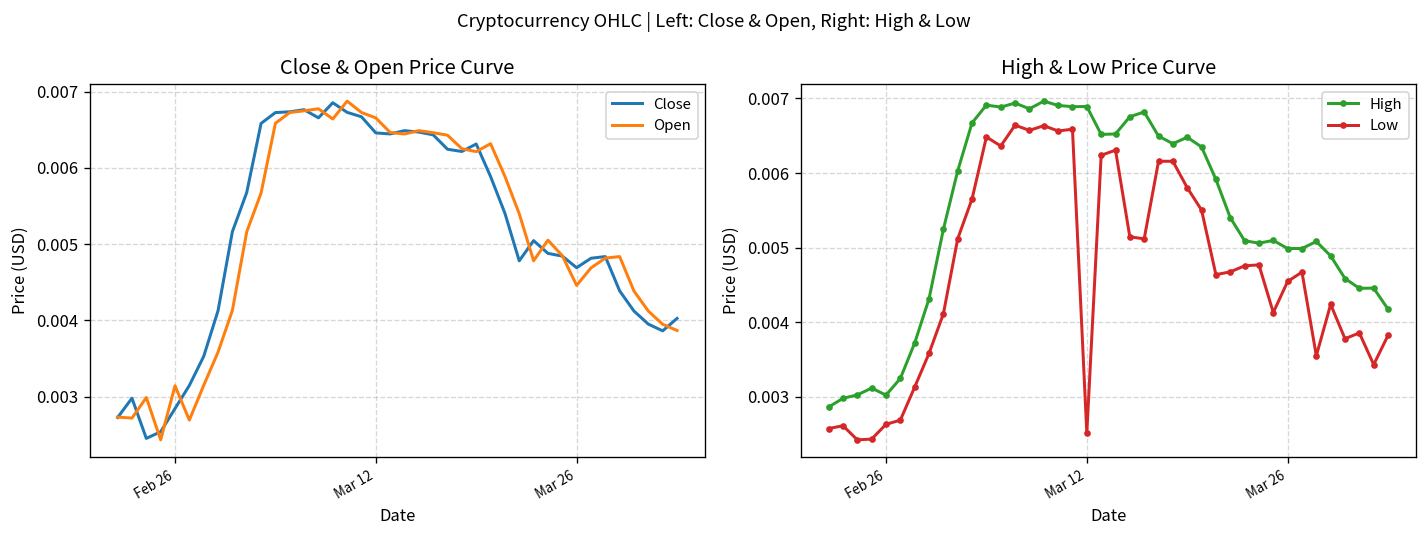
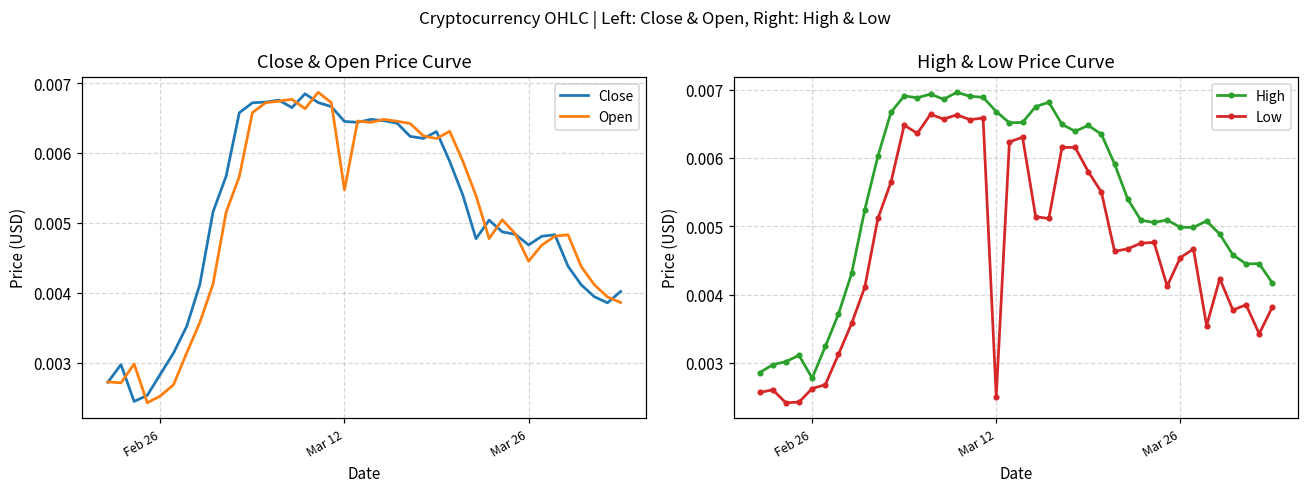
  {
    "Close & Open Price Curve": {
      "Close": {
        "Feb 26": 0.0028,
        "Mar 12": 0.0065,
        "Mar 26": 0.0047
      },
      "Open": {
-       "Feb 26": 0.0031,
-       "Mar 12": 0.0067,
+       "Feb 26": 0.0025,
+       "Mar 12": 0.0055,
        "Mar 26": 0.0045
      }
    },
    "High & Low Price Curve": {
      "High": {
-       "Feb 26": 0.0030,
-       "Mar 12": 0.0069,
+       "Feb 26": 0.0028,
+       "Mar 12": 0.0067,
        "Mar 26": 0.0050
      },
      "Low": {
        "Feb 26": 0.0026,
        "Mar 12": 0.0025,
        "Mar 26": 0.0045
      }
    }
  }
